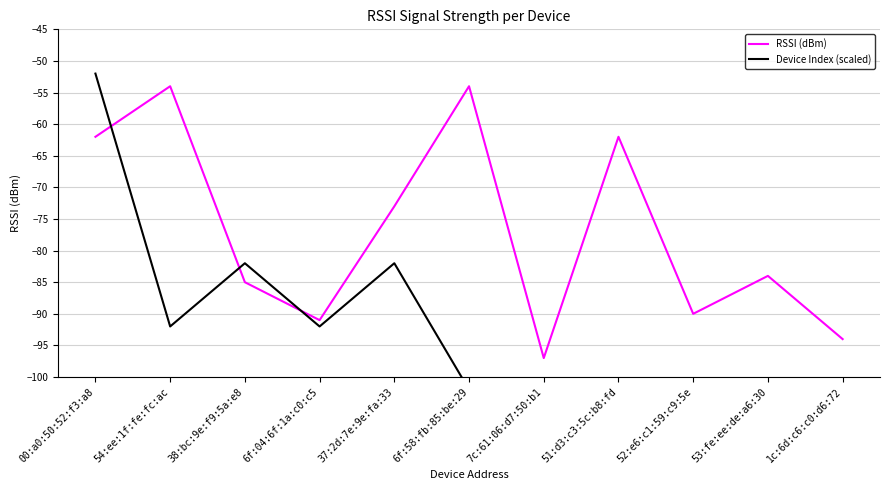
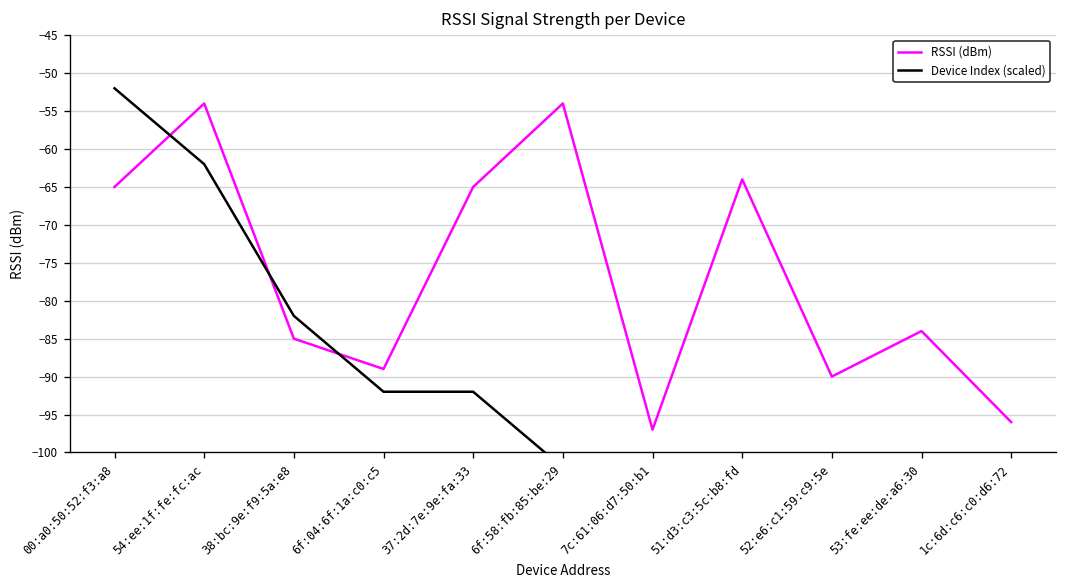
  {
    "RSSI (dBm)": {
-     "00:a0:50:52:f3:a8": -62,
+     "00:a0:50:52:f3:a8": -65,
      "54:ee:1f:fe:fc:ac": -54,
      "38:bc:9e:f9:5a:e8": -85,
-     "6f:04:6f:1a:c0:c5": -91,
-     "37:2d:7e:9e:fa:33": -73,
+     "6f:04:6f:1a:c0:c5": -89,
+     "37:2d:7e:9e:fa:33": -65,
      "6f:58:fb:85:be:29": -54,
      "7c:61:06:d7:50:b1": -97,
-     "51:d3:c3:5c:b8:fd": -62,
+     "51:d3:c3:5c:b8:fd": -64,
      "52:e6:c1:59:c9:5e": -90,
      "53:fe:ee:de:a6:30": -84,
-     "1c:6d:c6:c0:d6:72": -94
+     "1c:6d:c6:c0:d6:72": -96
    },
    "Device Index (scaled)": {
      "00:a0:50:52:f3:a8": -52,
-     "54:ee:1f:fe:fc:ac": -92,
+     "54:ee:1f:fe:fc:ac": -62,
      "38:bc:9e:f9:5a:e8": -82,
      "6f:04:6f:1a:c0:c5": -92,
-     "37:2d:7e:9e:fa:33": -82
+     "37:2d:7e:9e:fa:33": -92
    }
  }
